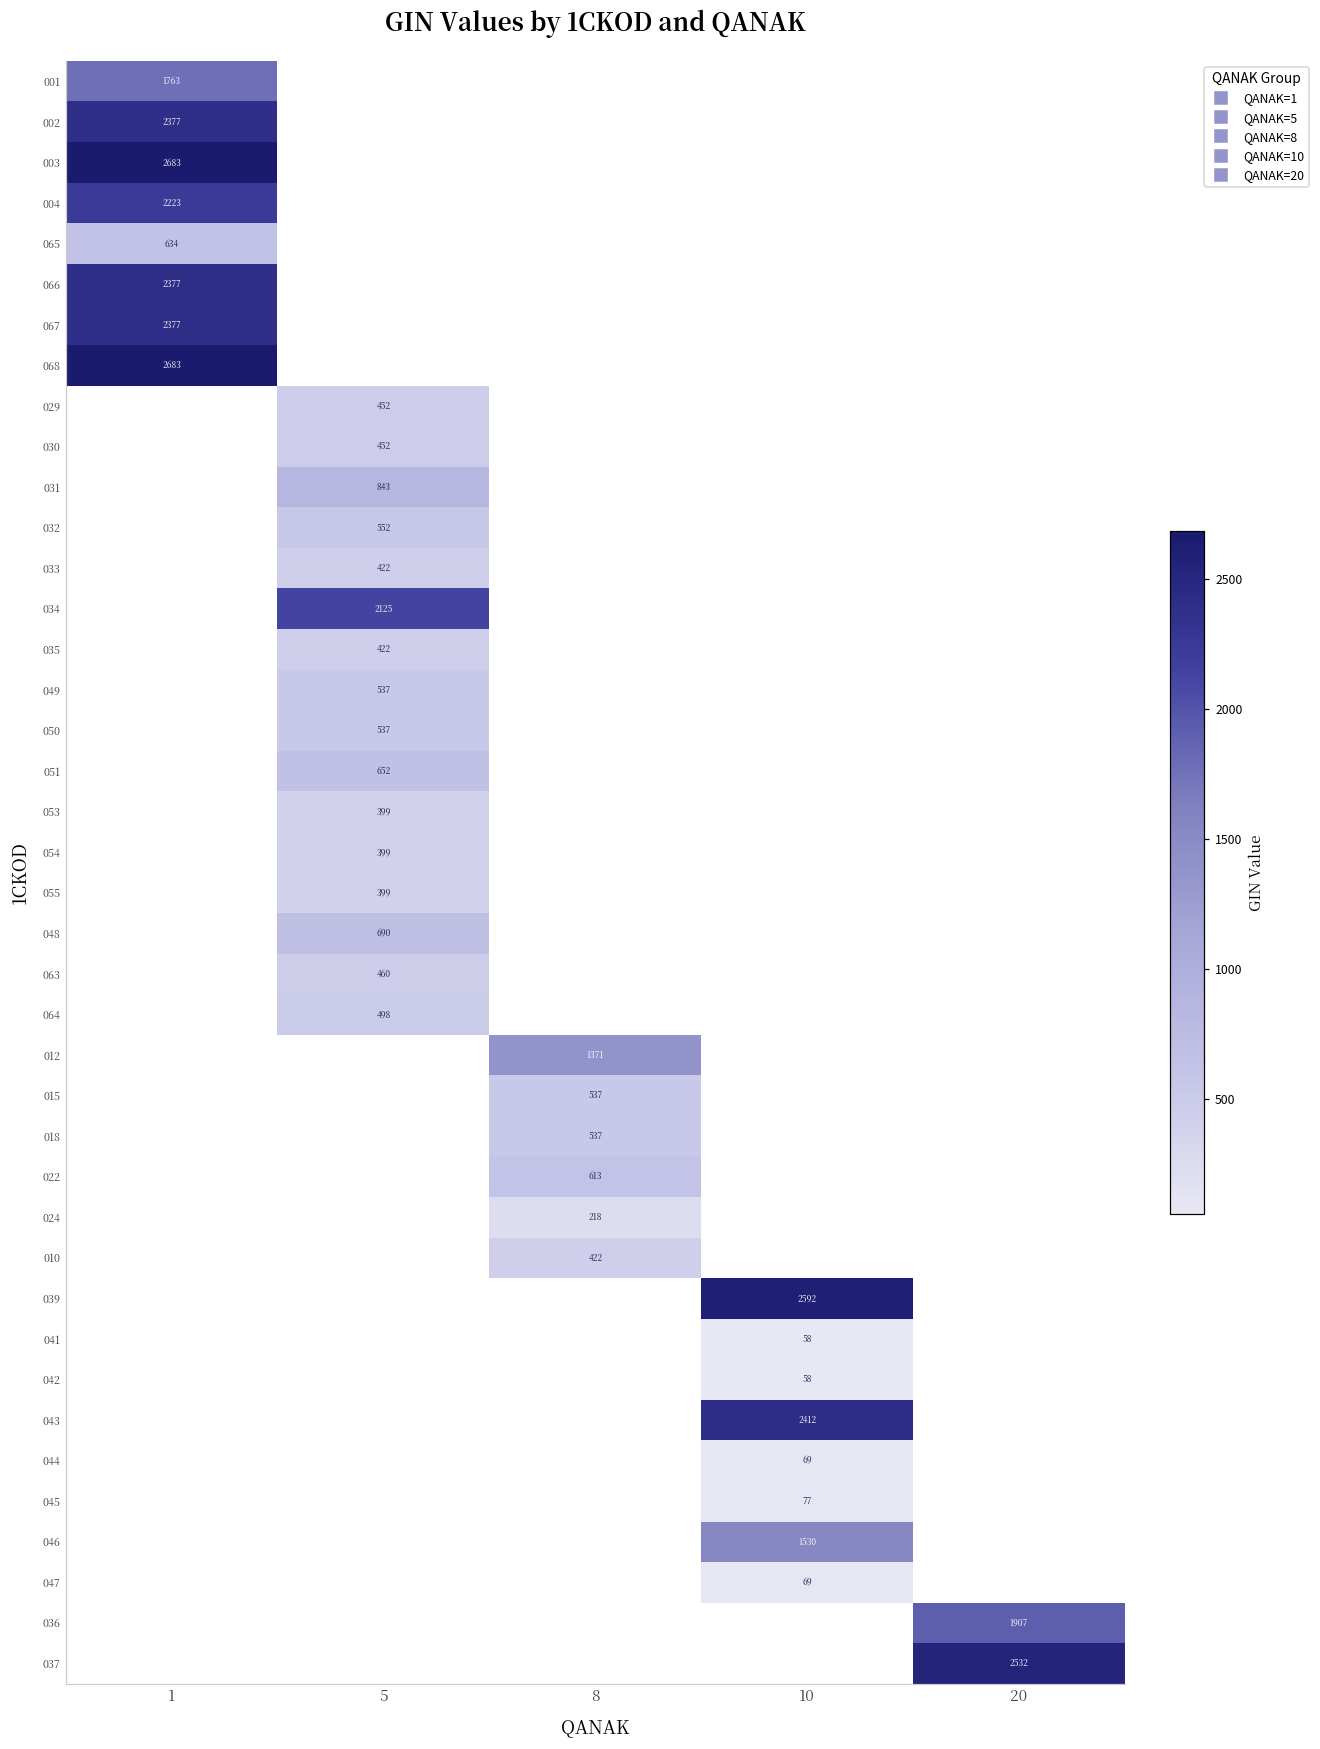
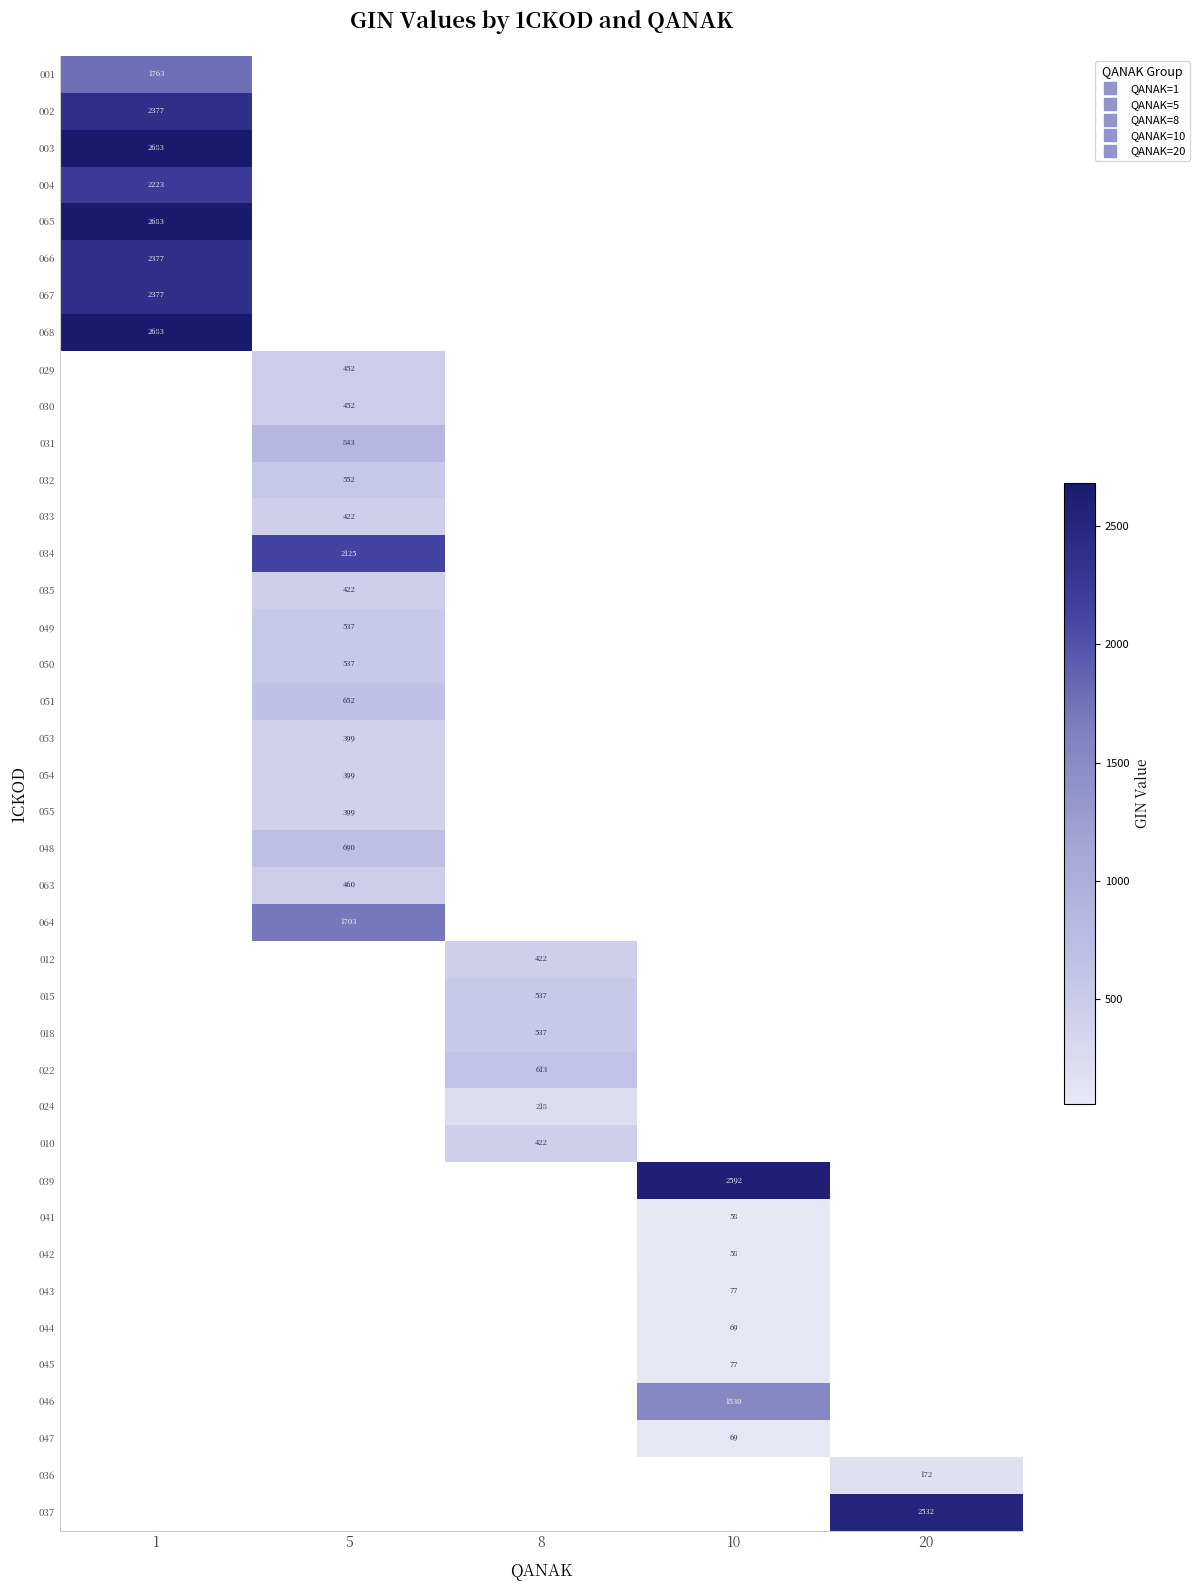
  {
    "001": {
      "1": 1763
    },
    "002": {
      "1": 2377
    },
    "003": {
      "1": 2683
    },
    "004": {
      "1": 2223
    },
    "065": {
-     "1": 634
+     "1": 2683
    },
    "066": {
      "1": 2377
    },
    "067": {
      "1": 2377
    },
    "068": {
      "1": 2683
    },
    "029": {
      "5": 452
    },
    "030": {
      "5": 452
    },
    "031": {
      "5": 843
    },
    "032": {
      "5": 552
    },
    "033": {
      "5": 422
    },
    "034": {
      "5": 2125
    },
    "035": {
      "5": 422
    },
    "049": {
      "5": 537
    },
    "050": {
      "5": 537
    },
    "051": {
      "5": 652
    },
    "053": {
      "5": 399
    },
    "054": {
      "5": 399
    },
    "055": {
      "5": 399
    },
    "048": {
      "5": 690
    },
    "063": {
      "5": 460
    },
    "064": {
-     "5": 498
+     "5": 1703
    },
    "012": {
-     "8": 1371
+     "8": 422
    },
    "015": {
      "8": 537
    },
    "018": {
      "8": 537
    },
    "022": {
      "8": 613
    },
    "024": {
      "8": 218
    },
    "010": {
      "8": 422
    },
    "039": {
      "10": 2592
    },
    "041": {
      "10": 58
    },
    "042": {
      "10": 58
    },
    "043": {
-     "10": 2412
+     "10": 77
    },
    "044": {
      "10": 69
    },
    "045": {
      "10": 77
    },
    "046": {
      "10": 1530
    },
    "047": {
      "10": 69
    },
    "036": {
-     "20": 1907
+     "20": 172
    },
    "037": {
      "20": 2532
    }
  }
